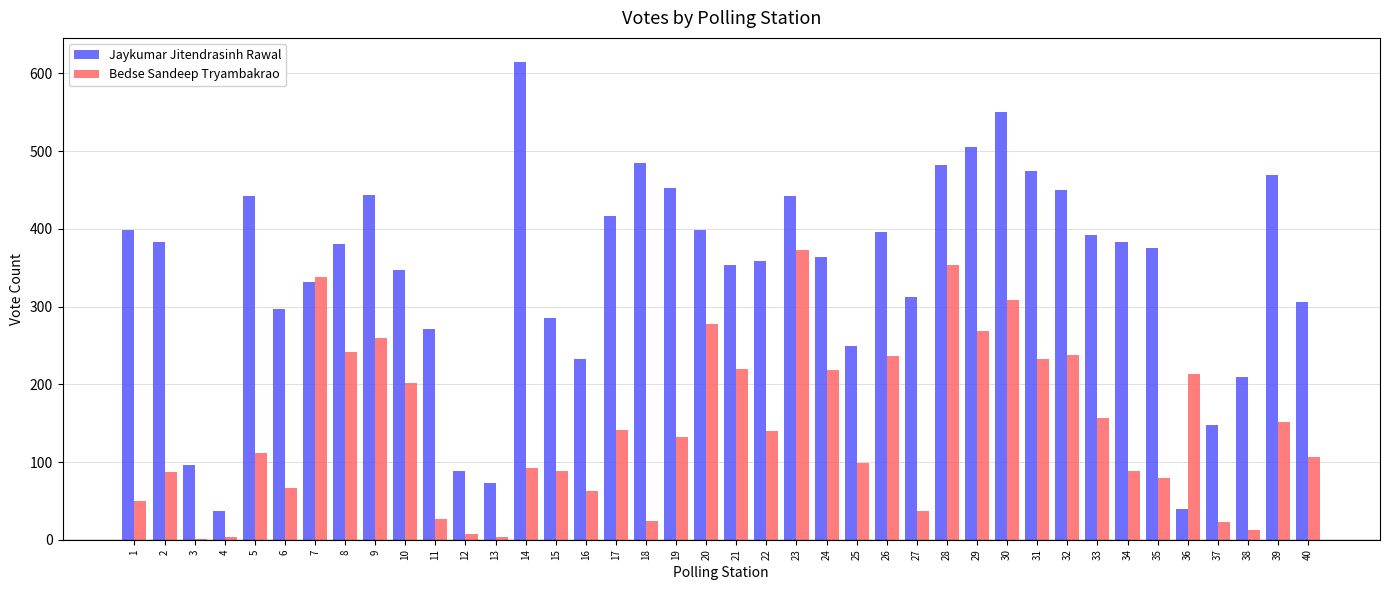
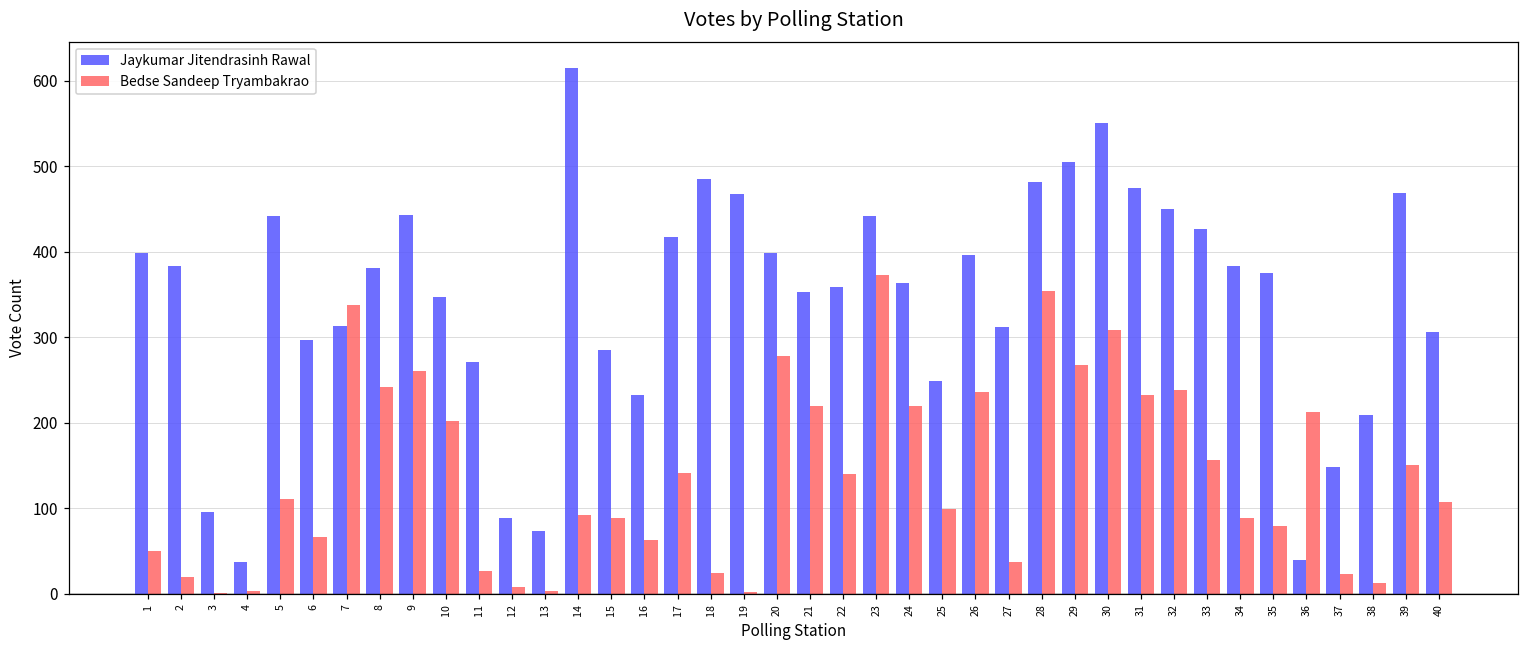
  {
    "Jaykumar Jitendrasinh Rawal": {
      "1": 400,
      "2": 380,
      "3": 100,
      "4": 40,
      "5": 440,
      "6": 300,
-     "7": 330,
+     "7": 310,
      "8": 380,
      "9": 440,
      "10": 350,
      "11": 270,
      "12": 90,
      "13": 70,
      "14": 620,
      "15": 290,
      "16": 230,
      "17": 420,
      "18": 490,
-     "19": 450,
+     "19": 470,
      "20": 400,
      "21": 350,
      "22": 360,
      "23": 440,
      "24": 360,
      "25": 250,
      "26": 400,
      "27": 310,
      "28": 480,
      "29": 510,
      "30": 550,
      "31": 480,
      "32": 450,
-     "33": 390,
+     "33": 430,
      "34": 380,
      "35": 380,
      "36": 40,
      "37": 150,
      "38": 210,
      "39": 470,
      "40": 310
    },
    "Bedse Sandeep Tryambakrao": {
      "1": 50,
-     "2": 90,
+     "2": 20,
      "5": 110,
      "6": 70,
      "7": 340,
      "8": 240,
      "9": 260,
      "10": 200,
      "11": 30,
      "12": 10,
      "14": 90,
      "15": 90,
      "16": 60,
      "17": 140,
      "18": 20,
-     "19": 130,
+     "19": 0,
      "20": 280,
      "21": 220,
      "22": 140,
      "23": 370,
      "24": 220,
      "25": 100,
      "26": 240,
      "27": 40,
      "28": 350,
      "29": 270,
      "30": 310,
      "31": 230,
      "32": 240,
      "33": 160,
      "34": 90,
      "35": 80,
      "36": 210,
      "37": 20,
      "38": 10,
      "39": 150,
      "40": 110
    }
  }
